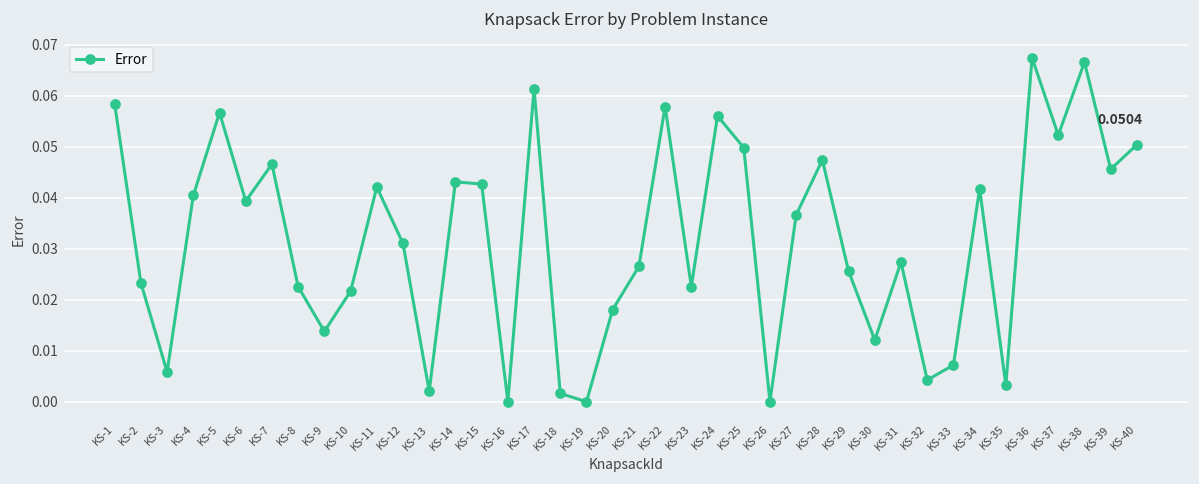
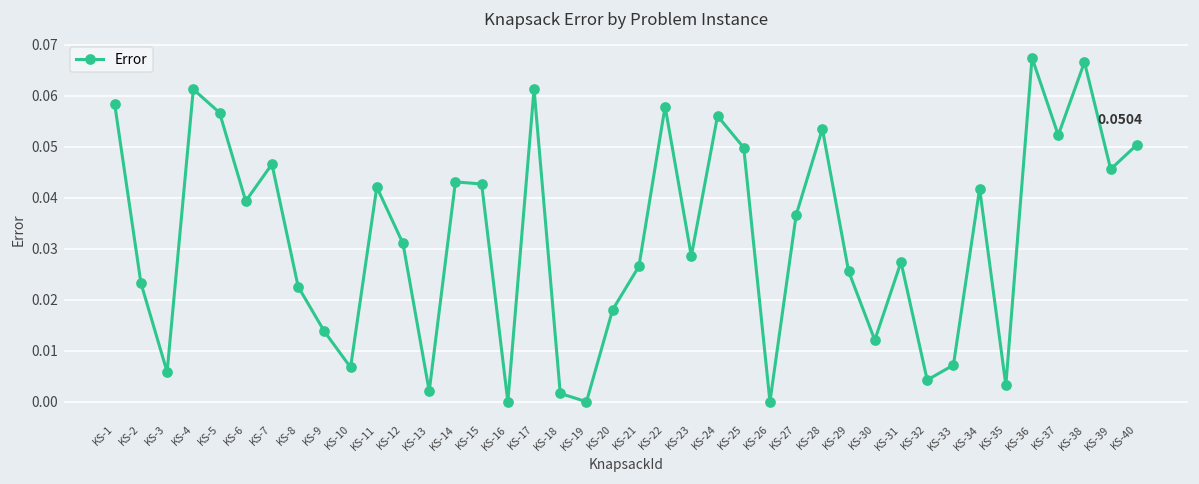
  {
    "KS-1": 0.058,
    "KS-2": 0.023,
    "KS-3": 0.006,
-   "KS-4": 0.040,
+   "KS-4": 0.061,
    "KS-5": 0.057,
    "KS-6": 0.039,
    "KS-7": 0.047,
    "KS-8": 0.023,
    "KS-9": 0.014,
-   "KS-10": 0.022,
+   "KS-10": 0.007,
    "KS-11": 0.042,
    "KS-12": 0.031,
    "KS-13": 0.002,
    "KS-14": 0.043,
    "KS-15": 0.043,
    "KS-16": 0.000,
    "KS-17": 0.061,
    "KS-18": 0.002,
    "KS-19": 0.000,
    "KS-20": 0.018,
    "KS-21": 0.027,
    "KS-22": 0.058,
-   "KS-23": 0.023,
+   "KS-23": 0.029,
    "KS-24": 0.056,
    "KS-25": 0.050,
    "KS-26": 0.000,
    "KS-27": 0.037,
-   "KS-28": 0.047,
+   "KS-28": 0.053,
    "KS-29": 0.026,
    "KS-30": 0.012,
    "KS-31": 0.027,
    "KS-32": 0.004,
    "KS-33": 0.007,
    "KS-34": 0.042,
    "KS-35": 0.003,
    "KS-36": 0.067,
    "KS-37": 0.052,
    "KS-38": 0.067,
    "KS-39": 0.046
  }
